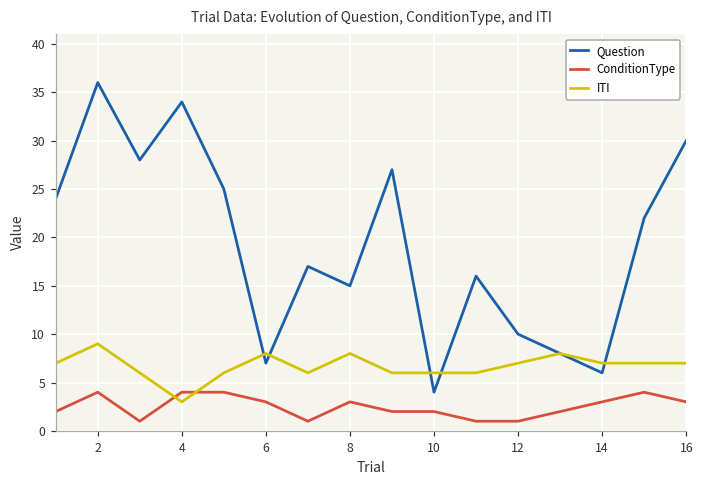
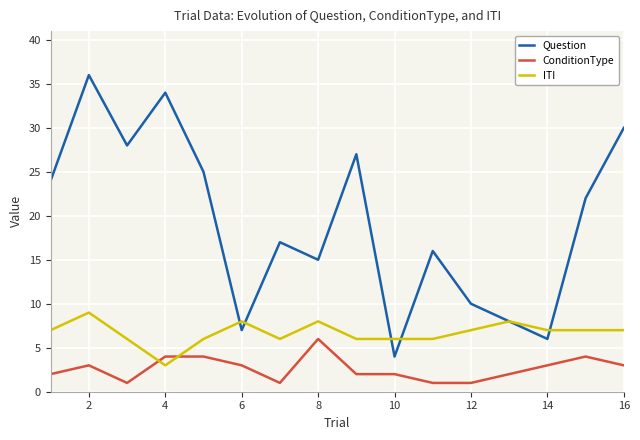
  {
    "Question": {
      "2": 36,
      "4": 34,
      "6": 7,
      "8": 15,
      "10": 4,
      "12": 10,
      "14": 6,
      "16": 30
    },
    "ConditionType": {
-     "2": 4,
+     "2": 3,
      "4": 4,
      "6": 3,
-     "8": 3,
+     "8": 6,
      "10": 2,
      "12": 1,
      "14": 3,
      "16": 3
    },
    "ITI": {
      "2": 9,
      "4": 3,
      "6": 8,
      "8": 8,
      "10": 6,
      "12": 7,
      "14": 7,
      "16": 7
    }
  }
